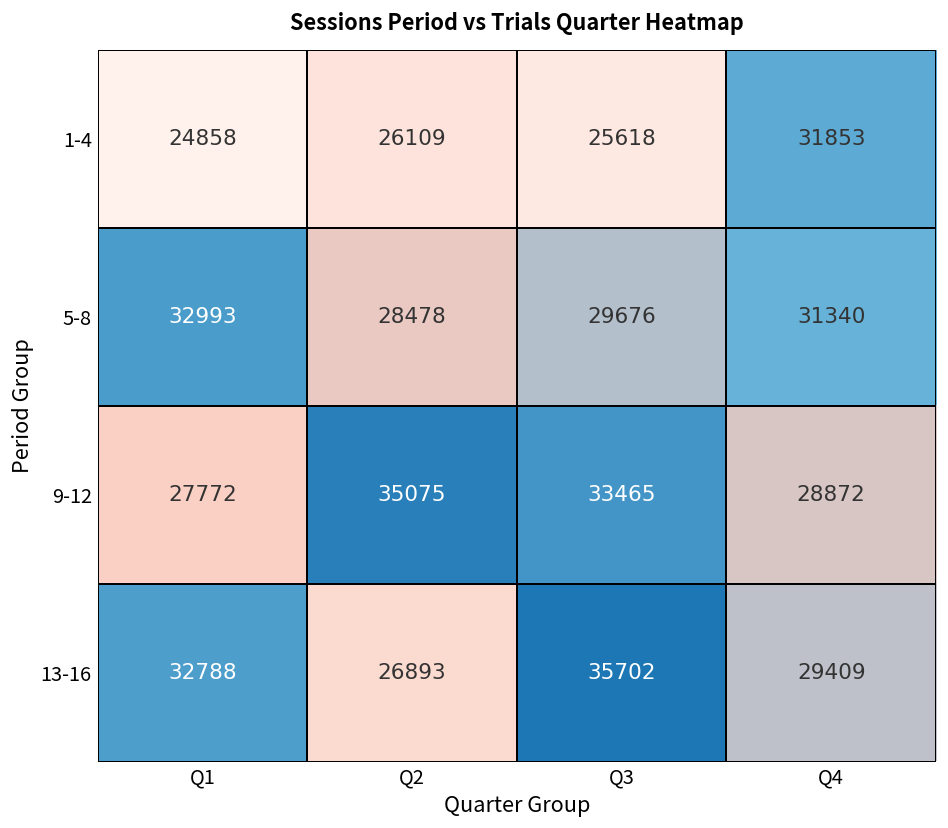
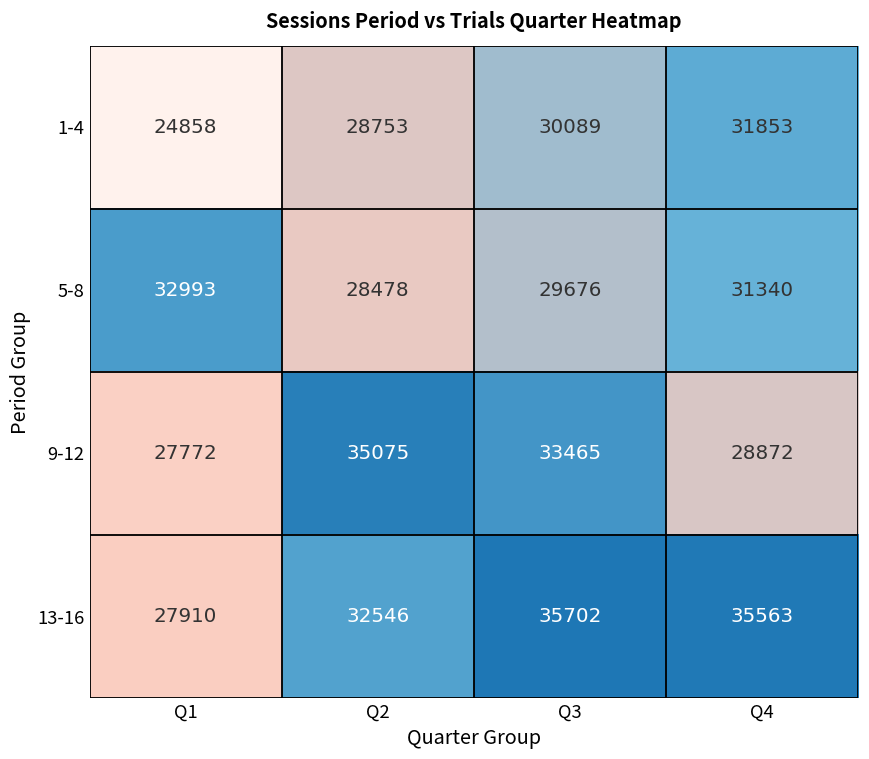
  {
    "1-4": {
      "Q1": 24858,
-     "Q2": 26109,
-     "Q3": 25618,
+     "Q2": 28753,
+     "Q3": 30089,
      "Q4": 31853
    },
    "5-8": {
      "Q1": 32993,
      "Q2": 28478,
      "Q3": 29676,
      "Q4": 31340
    },
    "9-12": {
      "Q1": 27772,
      "Q2": 35075,
      "Q3": 33465,
      "Q4": 28872
    },
    "13-16": {
-     "Q1": 32788,
-     "Q2": 26893,
+     "Q1": 27910,
+     "Q2": 32546,
      "Q3": 35702,
-     "Q4": 29409
+     "Q4": 35563
    }
  }
